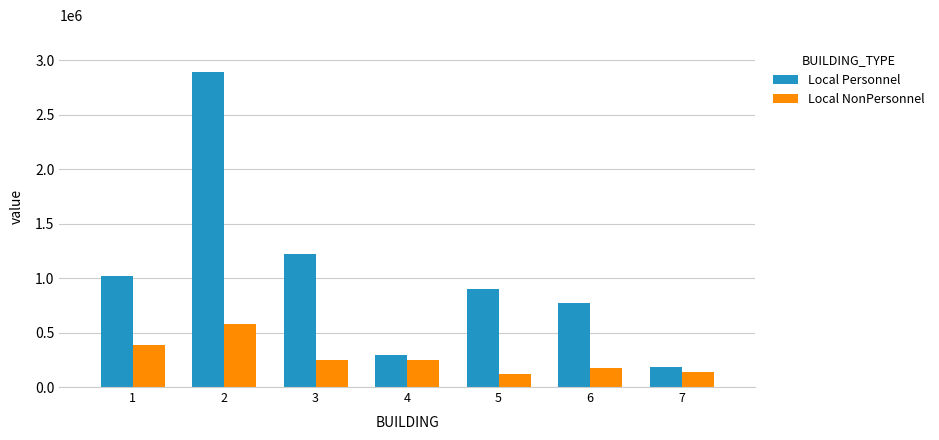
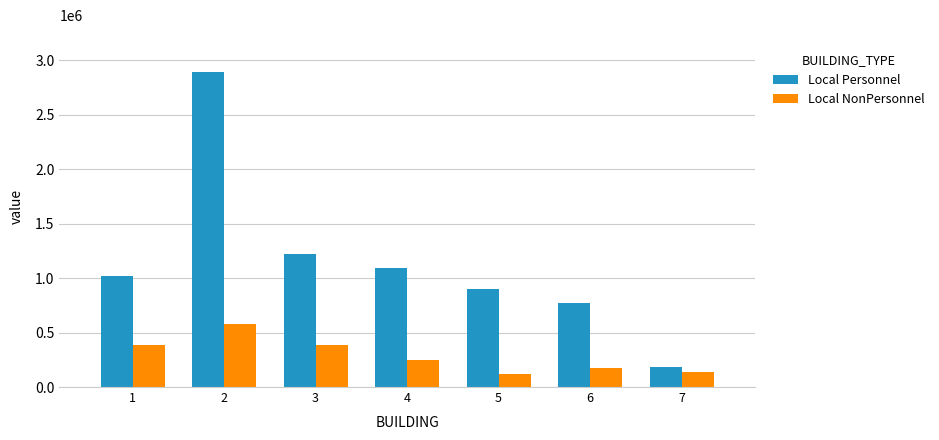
  {
    "Local Personnel": {
      "1": 1020000,
      "2": 2890000,
      "3": 1220000,
-     "4": 290000,
+     "4": 1090000,
      "5": 900000,
      "6": 770000,
      "7": 180000
    },
    "Local NonPersonnel": {
      "1": 390000,
      "2": 580000,
-     "3": 250000,
+     "3": 390000,
      "4": 250000,
      "5": 120000,
      "6": 170000,
      "7": 130000
    }
  }
